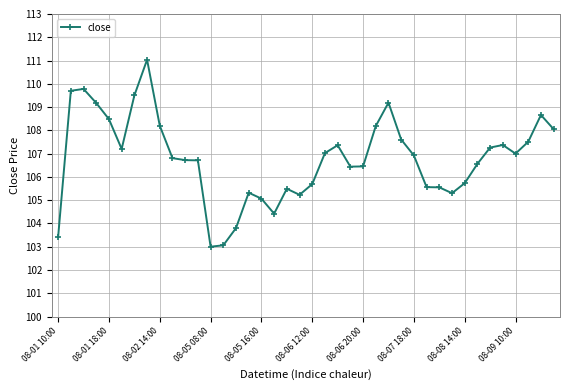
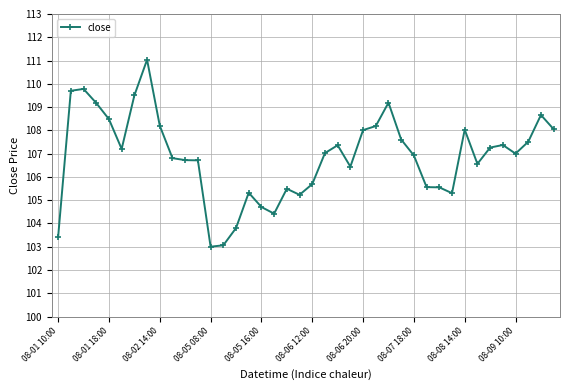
  {
    "08-01 10:00": 103.4,
    "08-01 18:00": 108.5,
    "08-02 14:00": 108.2,
    "08-05 08:00": 103.0,
-   "08-05 16:00": 105.1,
+   "08-05 16:00": 104.7,
    "08-06 12:00": 105.7,
-   "08-06 20:00": 106.5,
+   "08-06 20:00": 108.0,
    "08-07 18:00": 106.9,
-   "08-08 14:00": 105.7,
+   "08-08 14:00": 108.0,
    "08-09 10:00": 107.0
  }
